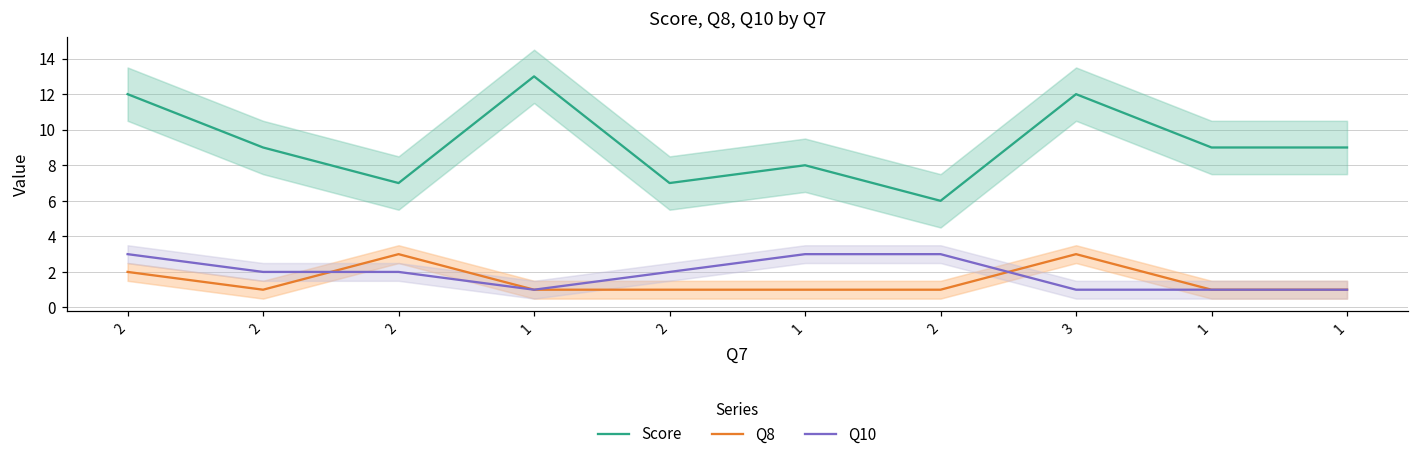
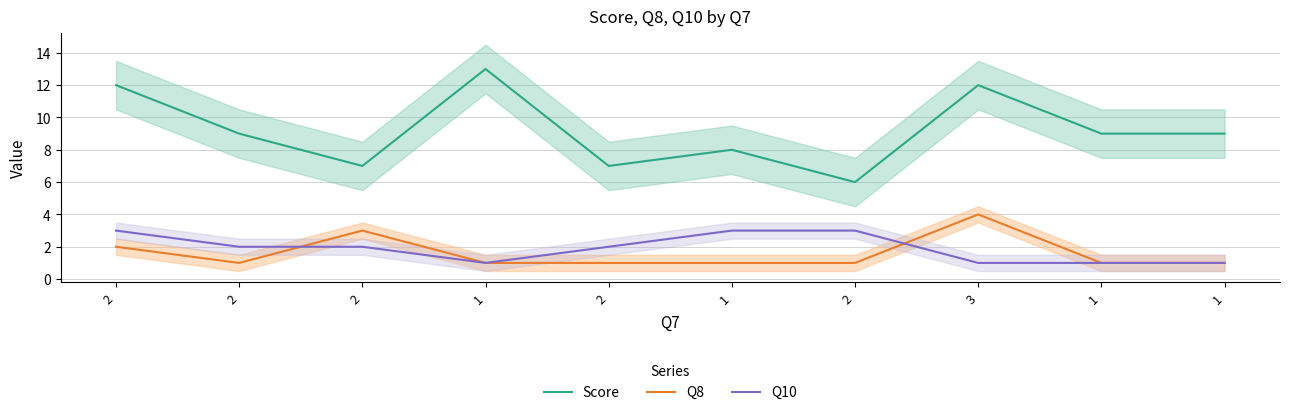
  {
    "Score": {
      "3": 12
    },
    "Q8": {
-     "3": 3
+     "3": 4
    },
    "Q10": {
      "3": 1
    }
  }
